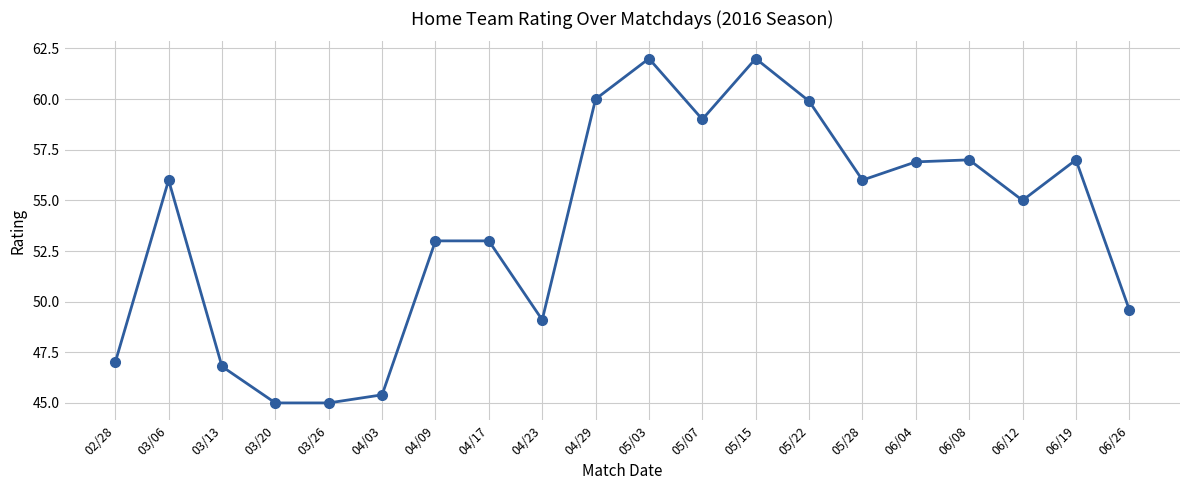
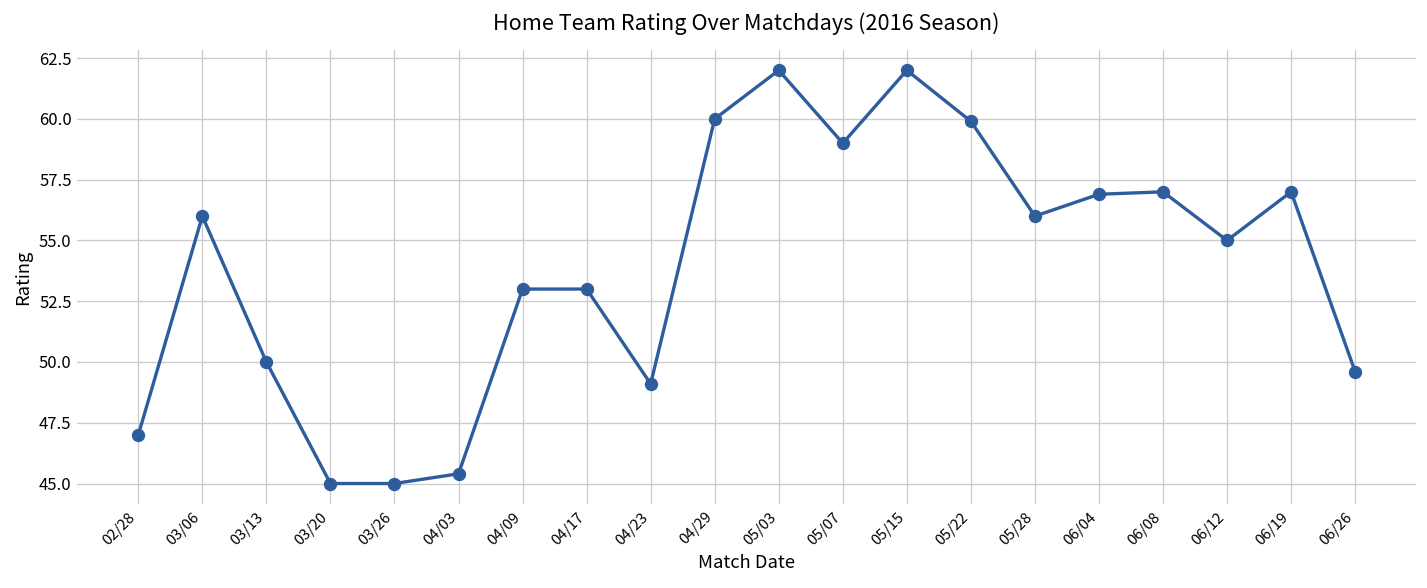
  {
    "02/28": 47.0,
    "03/06": 56.0,
-   "03/13": 46.8,
+   "03/13": 50.0,
    "03/20": 45.0,
    "03/26": 45.0,
    "04/03": 45.4,
    "04/09": 53.0,
    "04/17": 53.0,
    "04/23": 49.1,
    "04/29": 60.0,
    "05/03": 62.0,
    "05/07": 59.0,
    "05/15": 62.0,
    "05/22": 59.9,
    "05/28": 56.0,
    "06/04": 56.9,
    "06/08": 57.0,
    "06/12": 55.0,
    "06/19": 57.0,
    "06/26": 49.6
  }
